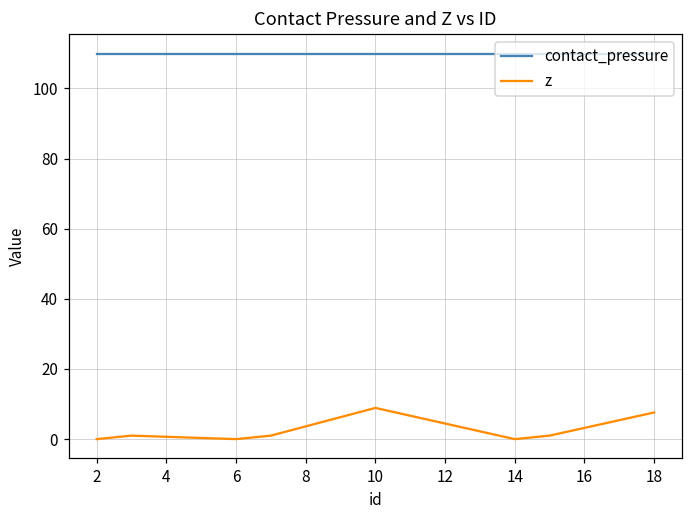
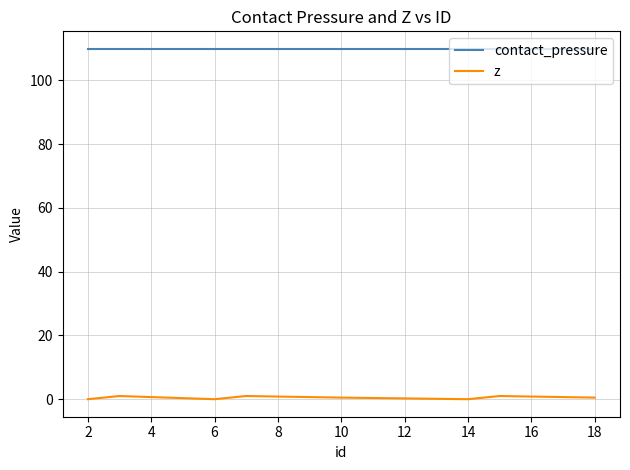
  {
    "contact_pressure": {
      "2": 110,
      "6": 110,
      "10": 110
    },
    "z": {
      "2": 0,
      "6": 0,
-     "10": 9,
+     "10": 1,
      "14": 0,
-     "18": 8
+     "18": 1
    }
  }
